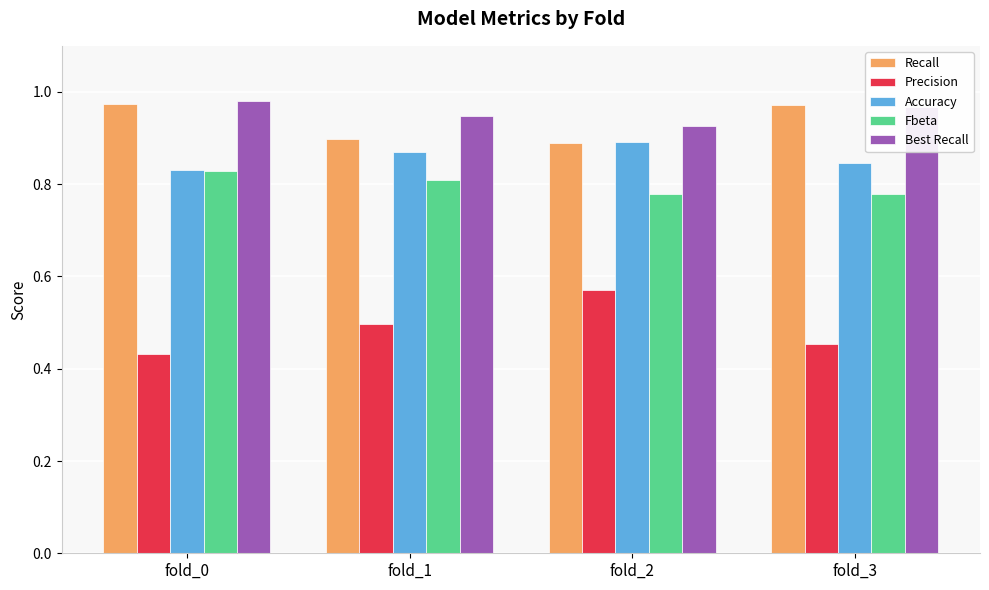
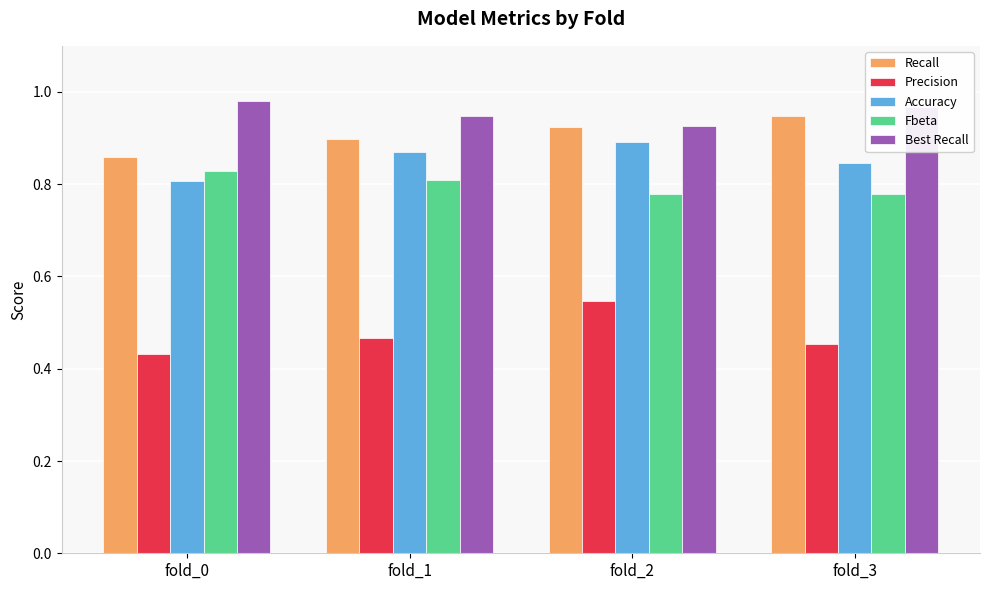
  {
    "Recall": {
-     "fold_0": 0.97,
+     "fold_0": 0.86,
      "fold_1": 0.90,
-     "fold_2": 0.89,
-     "fold_3": 0.97
+     "fold_2": 0.92,
+     "fold_3": 0.95
    },
    "Precision": {
      "fold_0": 0.43,
-     "fold_1": 0.50,
-     "fold_2": 0.57,
+     "fold_1": 0.47,
+     "fold_2": 0.55,
      "fold_3": 0.45
    },
    "Accuracy": {
-     "fold_0": 0.83,
+     "fold_0": 0.81,
      "fold_1": 0.87,
      "fold_2": 0.89,
      "fold_3": 0.85
    },
    "Fbeta": {
      "fold_0": 0.83,
      "fold_1": 0.81,
      "fold_2": 0.78,
      "fold_3": 0.78
    },
    "Best Recall": {
      "fold_0": 0.98,
      "fold_1": 0.95,
      "fold_2": 0.93
    }
  }
